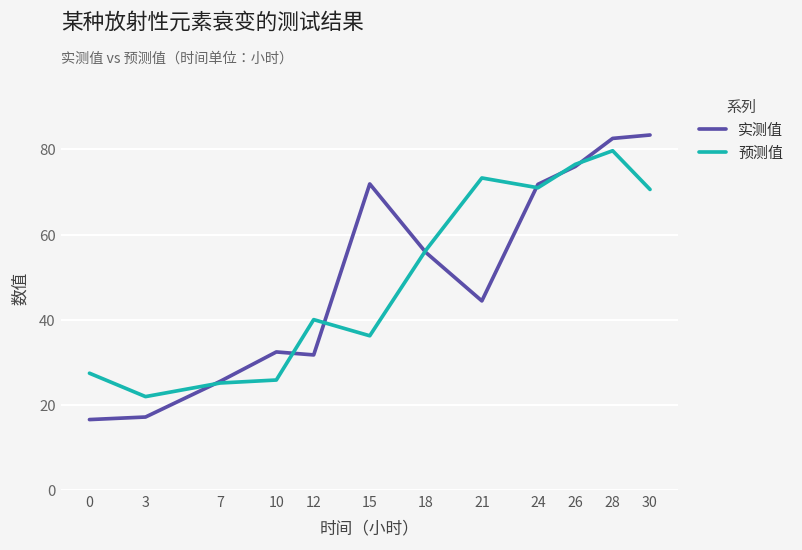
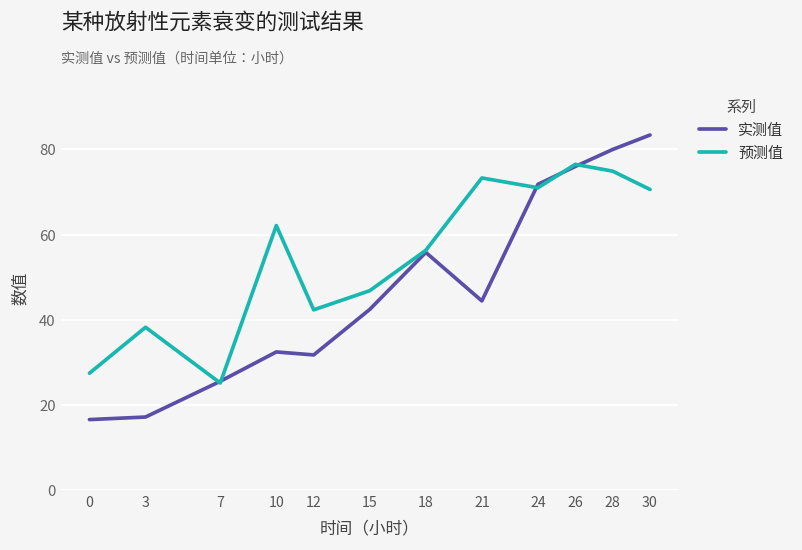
  {
    "实测值": {
      "0": 17,
      "3": 17,
      "10": 32,
      "12": 32,
-     "15": 72,
+     "15": 42,
      "21": 44,
      "24": 72,
-     "28": 83,
+     "28": 80,
      "30": 83
    },
    "预测值": {
      "0": 27,
-     "3": 22,
-     "10": 26,
-     "12": 40,
-     "15": 36,
+     "3": 38,
+     "10": 62,
+     "12": 42,
+     "15": 47,
      "21": 73,
      "24": 71,
-     "28": 80,
+     "28": 75,
      "30": 71
    }
  }
